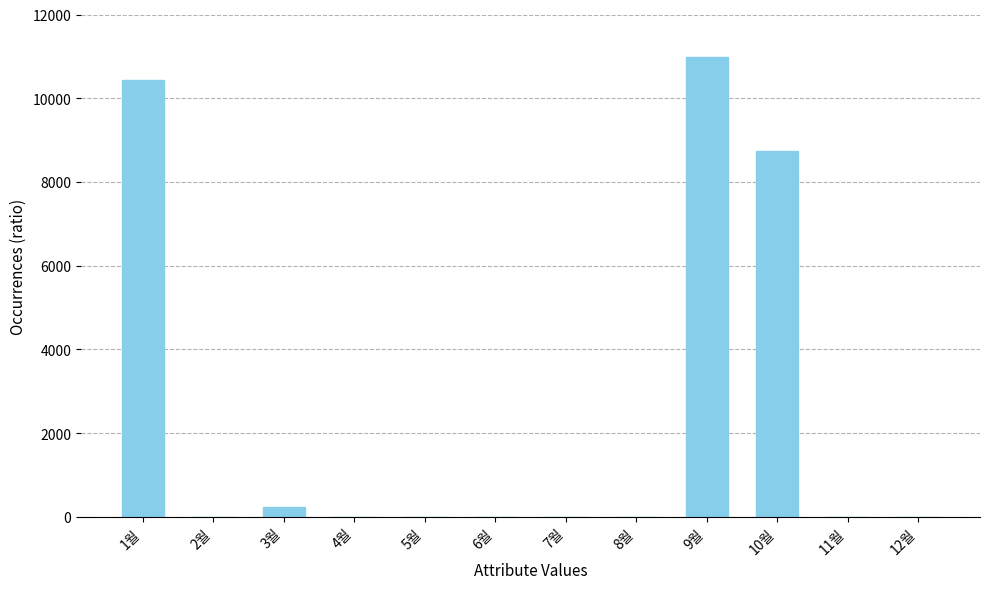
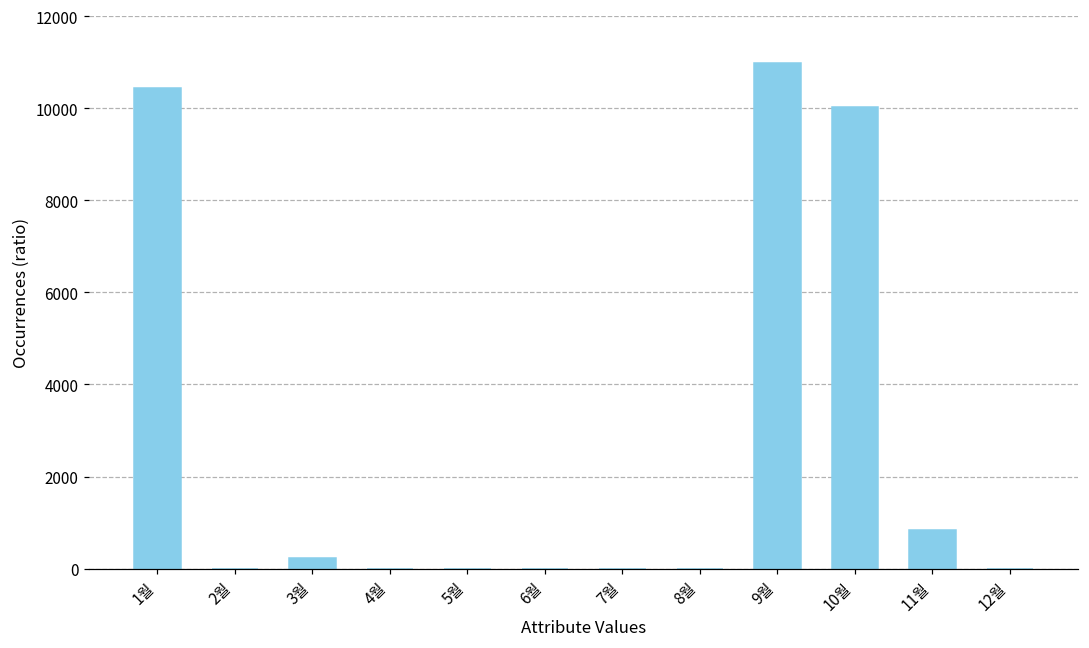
  {
    "1월": 10400,
    "2월": 0,
    "3월": 200,
    "4월": 0,
    "5월": 0,
    "6월": 0,
    "7월": 0,
    "8월": 0,
    "9월": 11000,
-   "10월": 8800,
-   "11월": 0,
+   "10월": 10000,
+   "11월": 800,
    "12월": 0
  }
